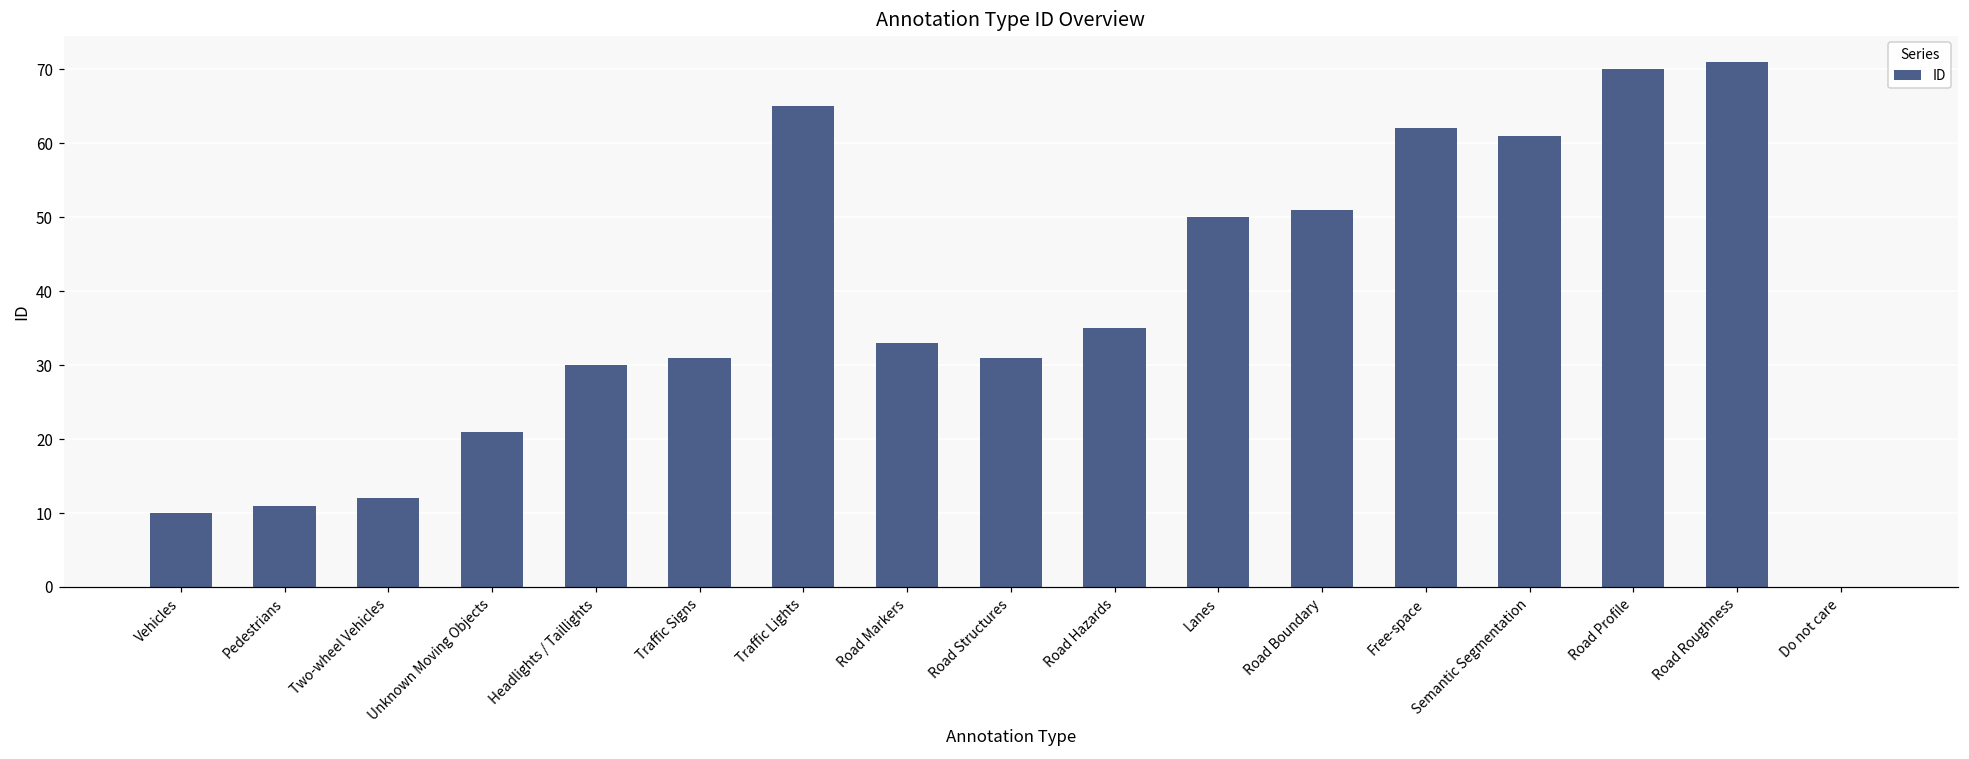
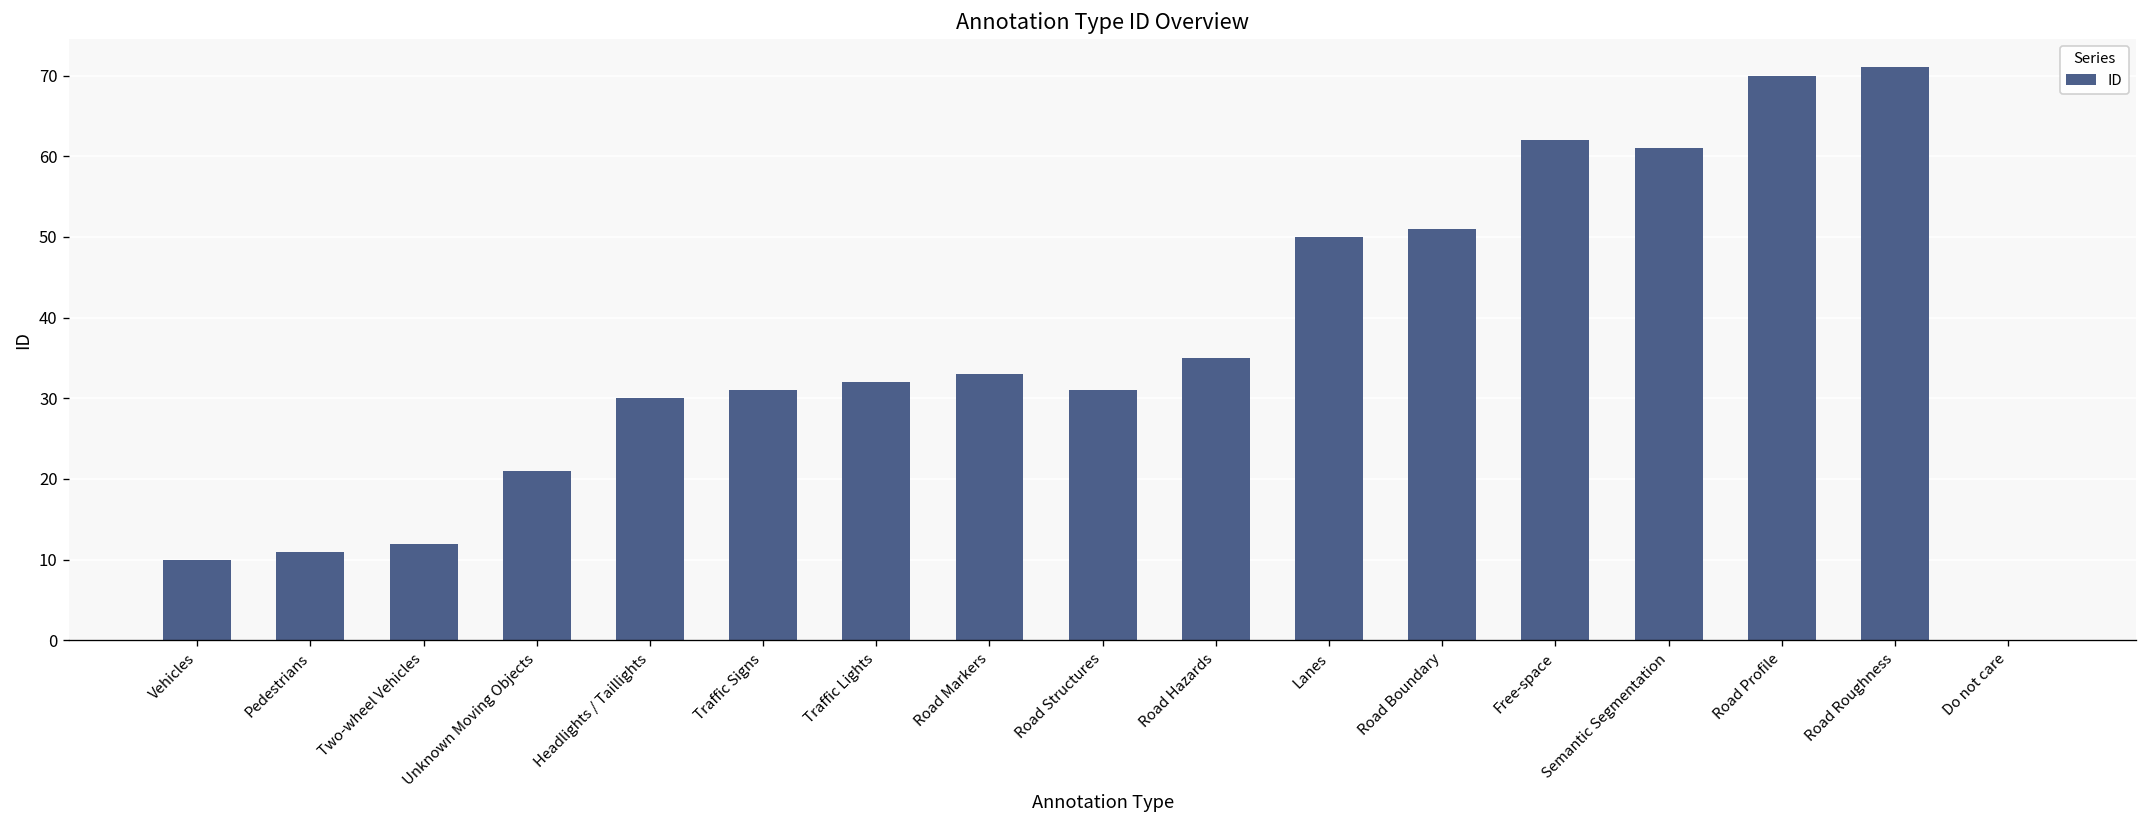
  {
    "Vehicles": 10,
    "Pedestrians": 11,
    "Two-wheel Vehicles": 12,
    "Unknown Moving Objects": 21,
    "Headlights / Taillights": 30,
    "Traffic Signs": 31,
-   "Traffic Lights": 65,
+   "Traffic Lights": 32,
    "Road Markers": 33,
    "Road Structures": 31,
    "Road Hazards": 35,
    "Lanes": 50,
    "Road Boundary": 51,
    "Free-space": 62,
    "Semantic Segmentation": 61,
    "Road Profile": 70,
    "Road Roughness": 71,
    "Do not care": 0
  }
